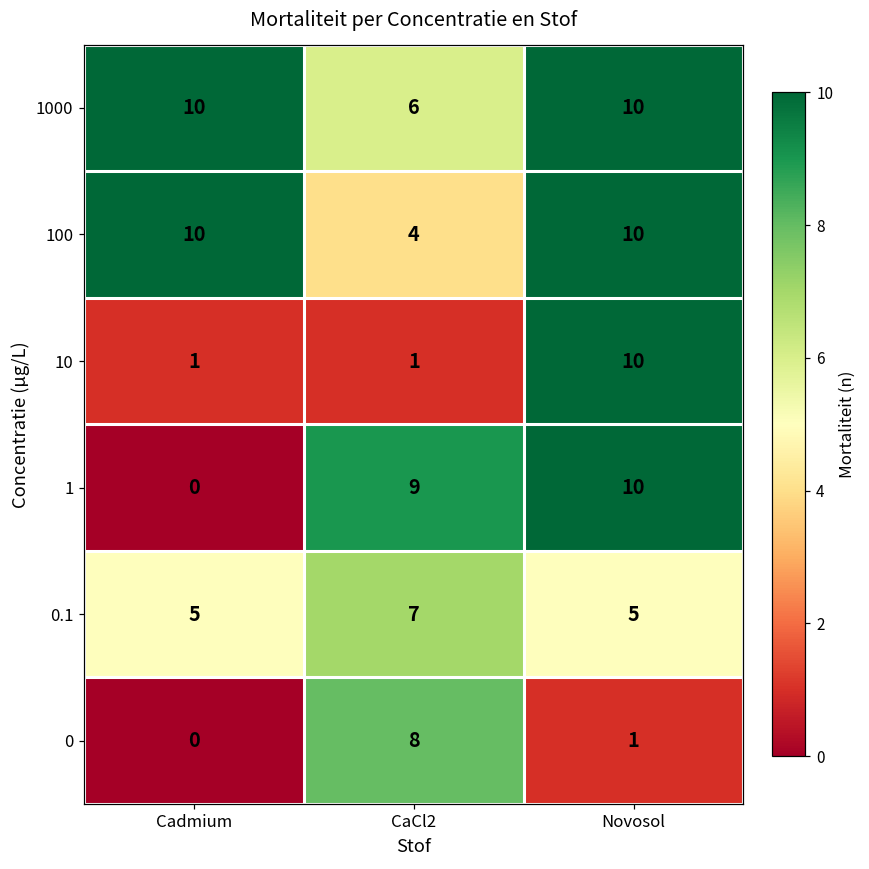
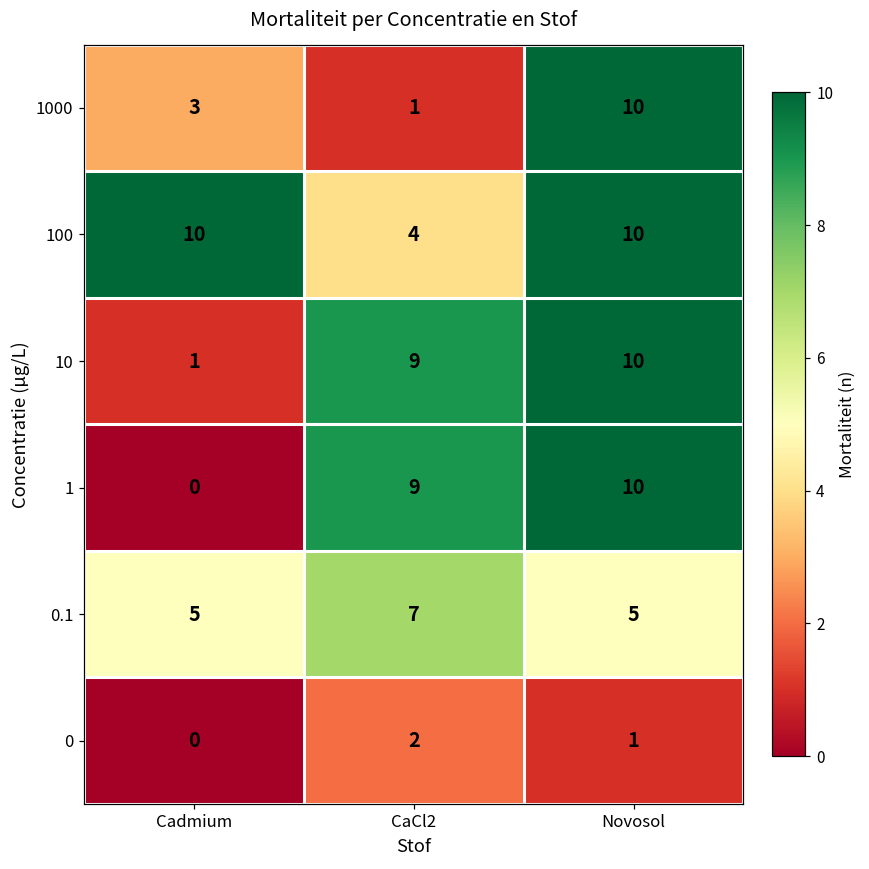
  {
    "1000": {
-     "Cadmium": 10,
-     "CaCl2": 6,
+     "Cadmium": 3,
+     "CaCl2": 1,
      "Novosol": 10
    },
    "100": {
      "Cadmium": 10,
      "CaCl2": 4,
      "Novosol": 10
    },
    "10": {
      "Cadmium": 1,
-     "CaCl2": 1,
+     "CaCl2": 9,
      "Novosol": 10
    },
    "1": {
      "Cadmium": 0,
      "CaCl2": 9,
      "Novosol": 10
    },
    "0.1": {
      "Cadmium": 5,
      "CaCl2": 7,
      "Novosol": 5
    },
    "0": {
      "Cadmium": 0,
-     "CaCl2": 8,
+     "CaCl2": 2,
      "Novosol": 1
    }
  }
